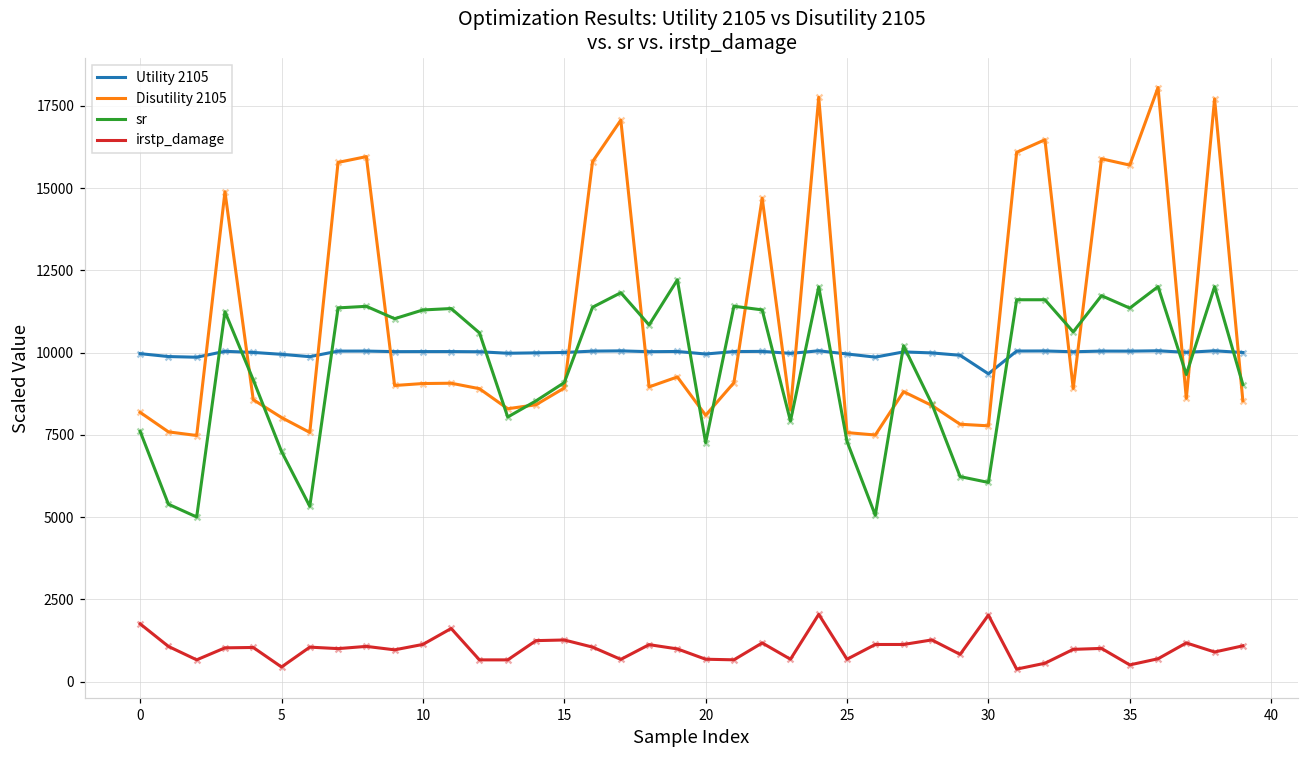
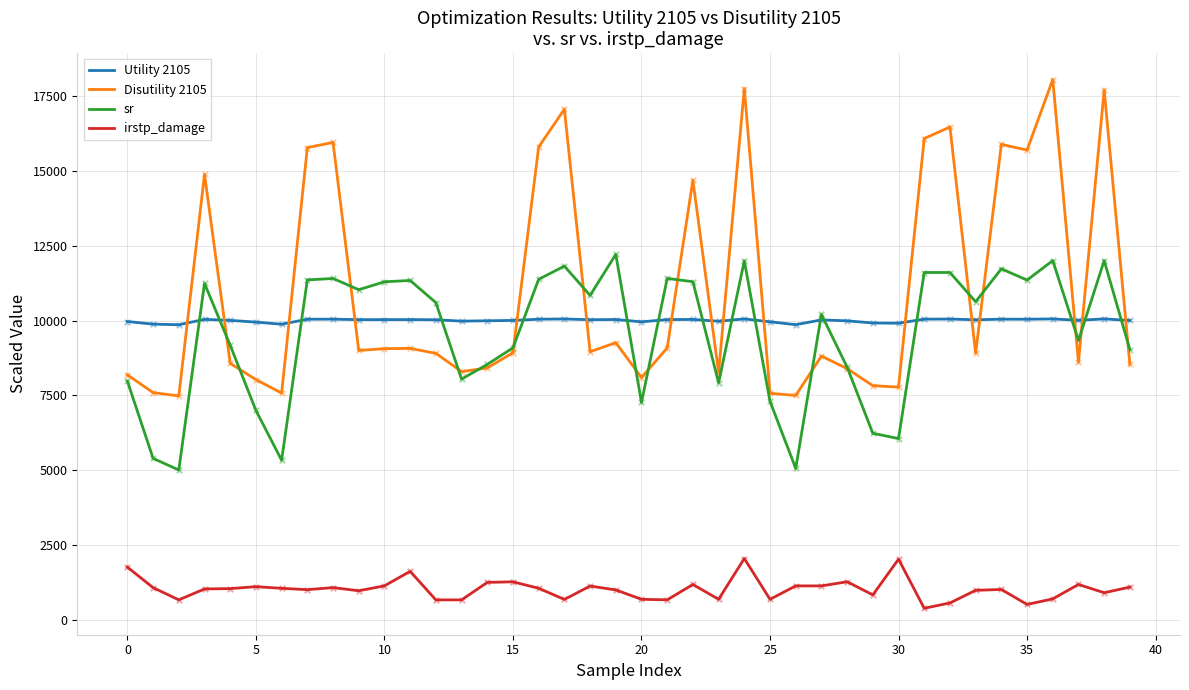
  {
    "Utility 2105": {
      "0": 10000,
      "5": 9900,
      "10": 10000,
      "15": 10000,
      "20": 10000,
      "25": 10000,
-     "30": 9400,
+     "30": 9900,
      "35": 10000
    },
    "Disutility 2105": {
      "0": 8200,
      "5": 8000,
      "10": 9100,
      "15": 8900,
      "20": 8100,
      "25": 7600,
      "30": 7800,
      "35": 15700
    },
    "sr": {
-     "0": 7600,
+     "0": 8000,
      "5": 7000,
      "10": 11300,
      "15": 9100,
      "20": 7300,
      "25": 7300,
      "30": 6100,
      "35": 11400
    },
    "irstp_damage": {
      "0": 1800,
-     "5": 400,
+     "5": 1100,
      "10": 1100,
      "15": 1300,
      "20": 700,
      "25": 700,
      "30": 2000,
      "35": 500
    }
  }
